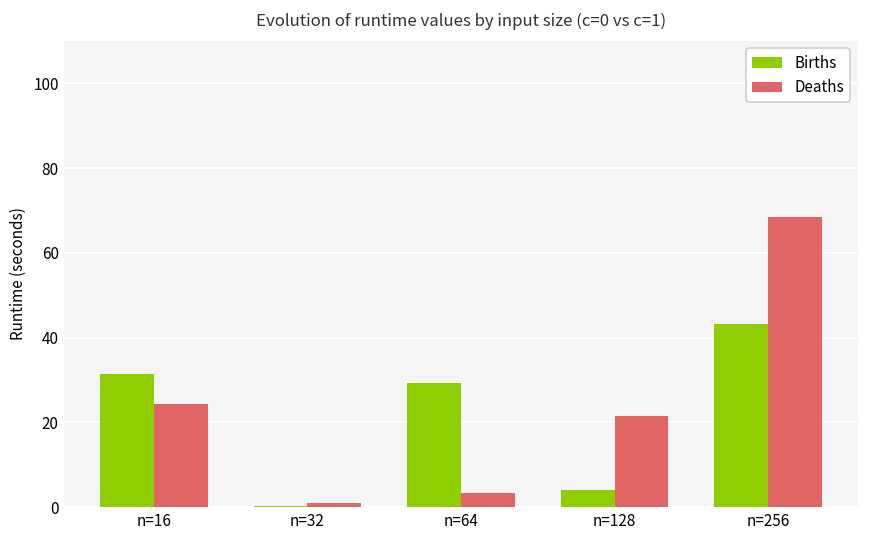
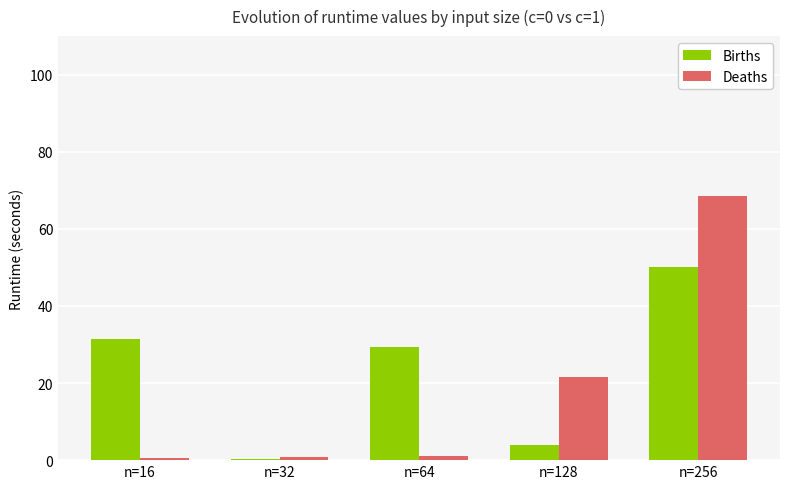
  {
    "Births": {
      "n=16": 31,
      "n=64": 29,
      "n=128": 4,
-     "n=256": 43
+     "n=256": 50
    },
    "Deaths": {
-     "n=16": 24,
+     "n=16": 1,
      "n=32": 1,
-     "n=64": 3,
+     "n=64": 1,
      "n=128": 22,
      "n=256": 69
    }
  }
